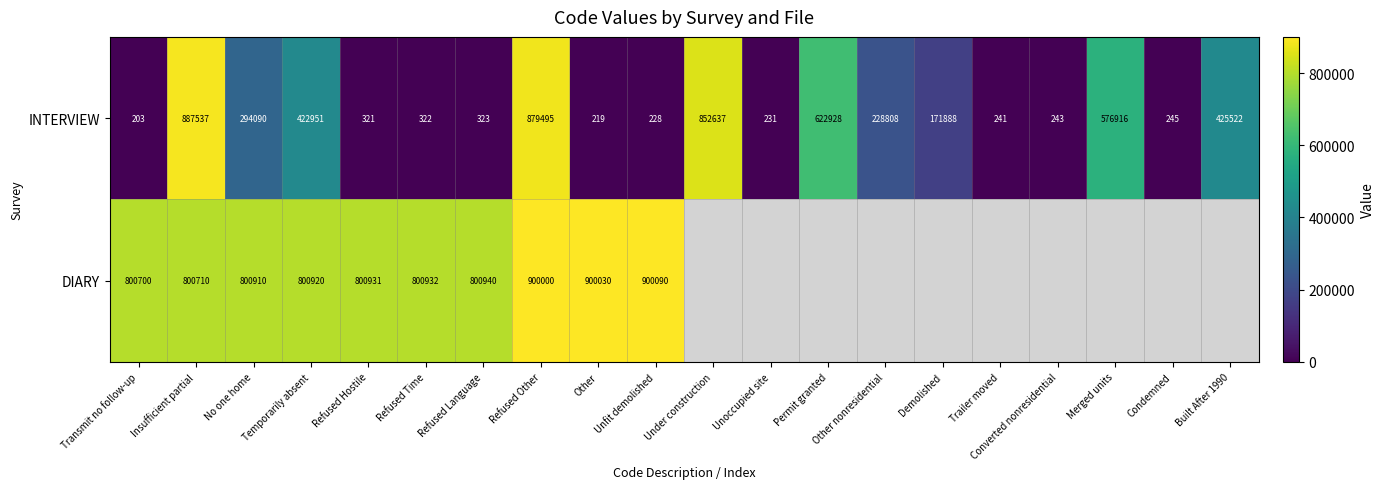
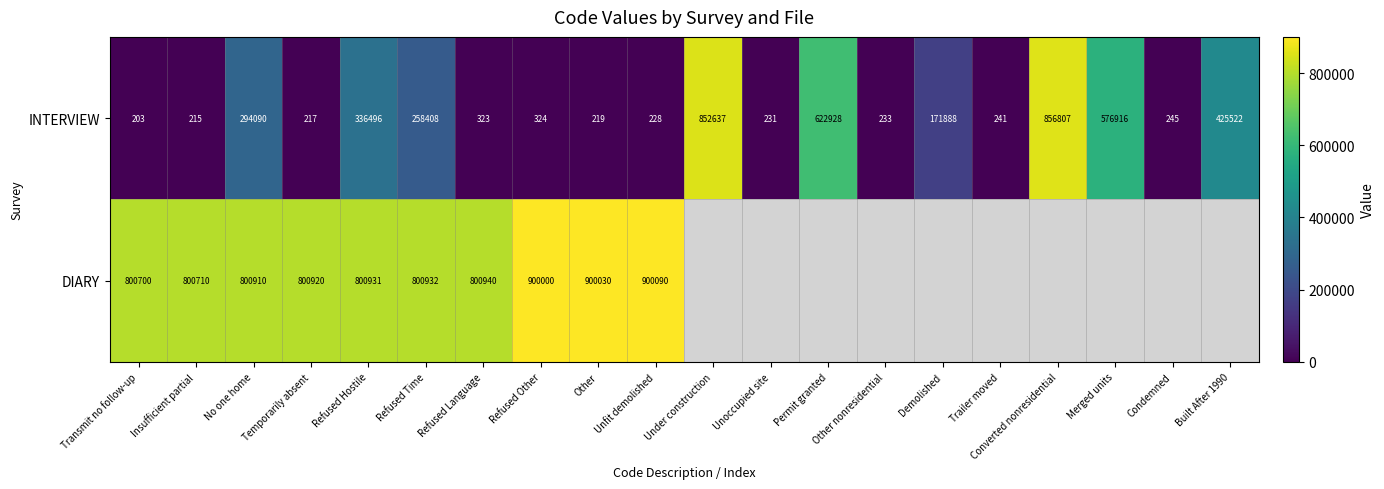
  {
    "INTERVIEW": {
      "Transmit no follow-up": 203,
-     "Insufficient partial": 887537,
+     "Insufficient partial": 215,
      "No one home": 294090,
-     "Temporarily absent": 422951,
-     "Refused Hostile": 321,
-     "Refused Time": 322,
+     "Temporarily absent": 217,
+     "Refused Hostile": 336496,
+     "Refused Time": 258408,
      "Refused Language": 323,
-     "Refused Other": 879495,
+     "Refused Other": 324,
      "Other": 219,
      "Unfit demolished": 228,
      "Under construction": 852637,
      "Unoccupied site": 231,
      "Permit granted": 622928,
-     "Other nonresidential": 228808,
+     "Other nonresidential": 233,
      "Demolished": 171888,
      "Trailer moved": 241,
-     "Converted nonresidential": 243,
+     "Converted nonresidential": 856807,
      "Merged units": 576916,
      "Condemned": 245,
      "Built After 1990": 425522
    },
    "DIARY": {
      "Transmit no follow-up": 800700,
      "Insufficient partial": 800710,
      "No one home": 800910,
      "Temporarily absent": 800920,
      "Refused Hostile": 800931,
      "Refused Time": 800932,
      "Refused Language": 800940,
      "Refused Other": 900000,
      "Other": 900030,
      "Unfit demolished": 900090
    }
  }
